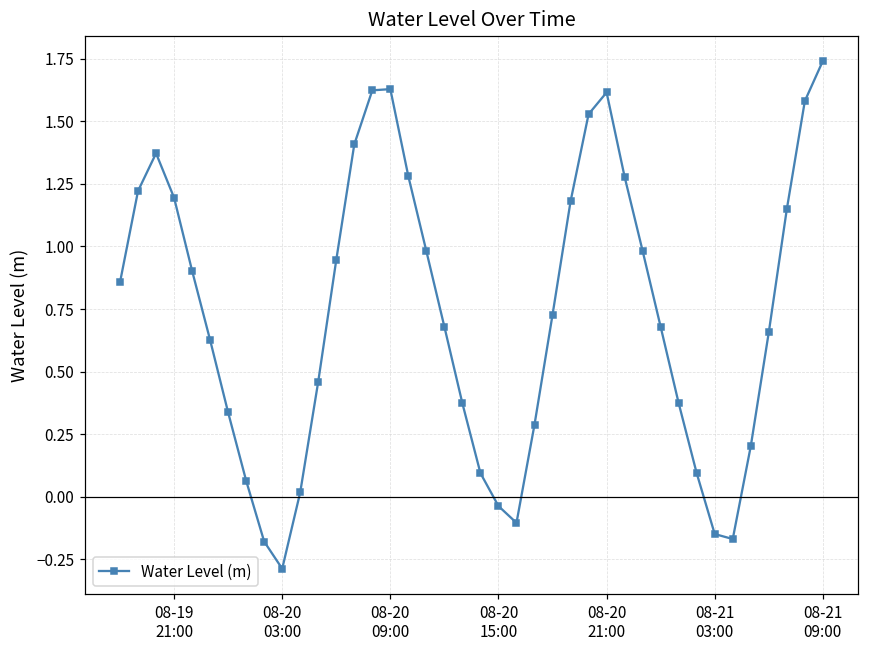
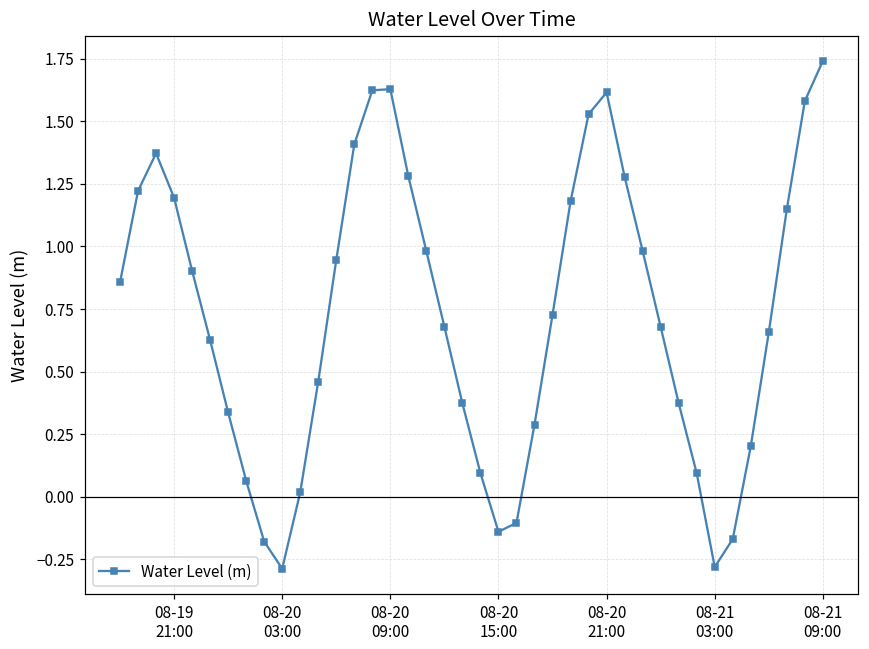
  {
    "08-19 21:00": 1.19,
    "08-20 03:00": -0.29,
    "08-20 09:00": 1.63,
-   "08-20 15:00": -0.04,
+   "08-20 15:00": -0.14,
    "08-20 21:00": 1.62,
-   "08-21 03:00": -0.15,
+   "08-21 03:00": -0.28,
    "08-21 09:00": 1.74
  }
